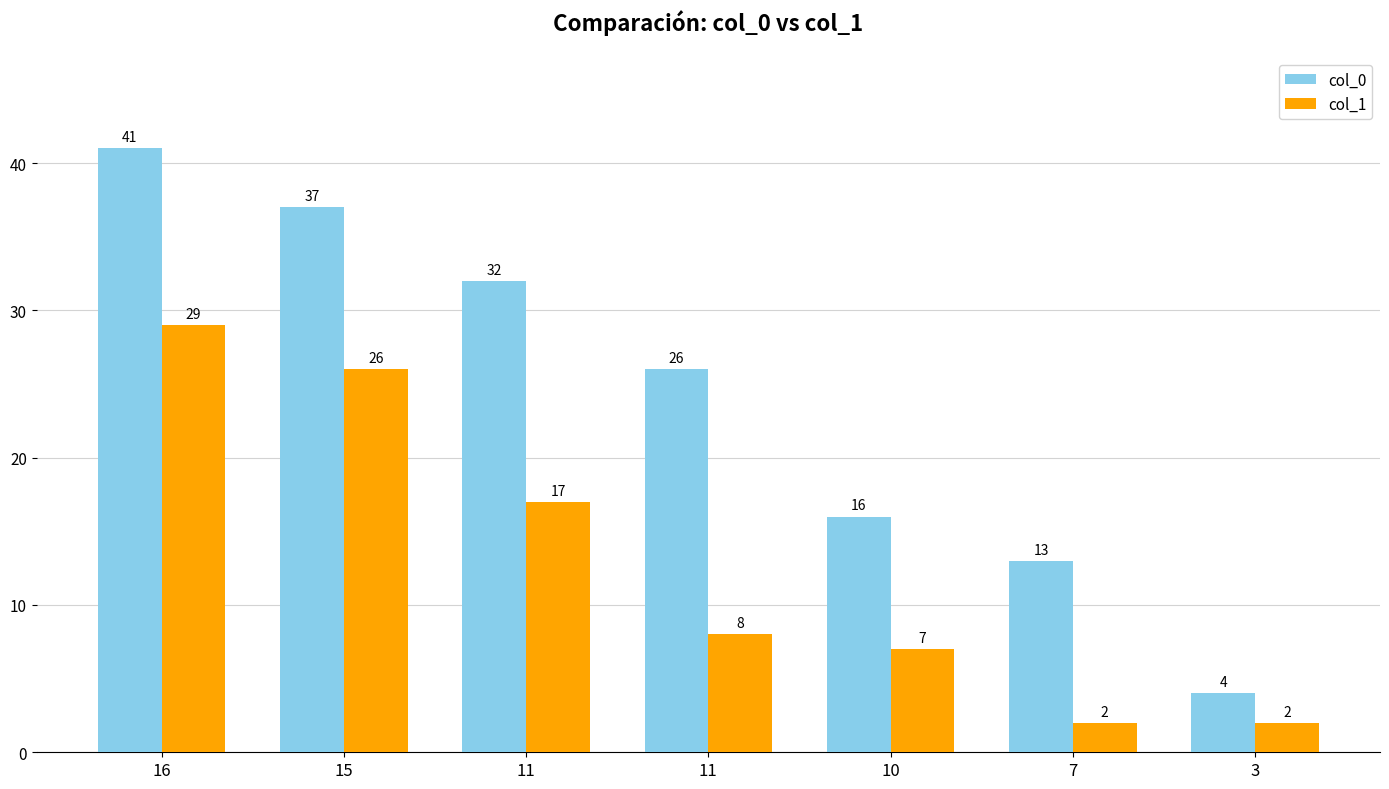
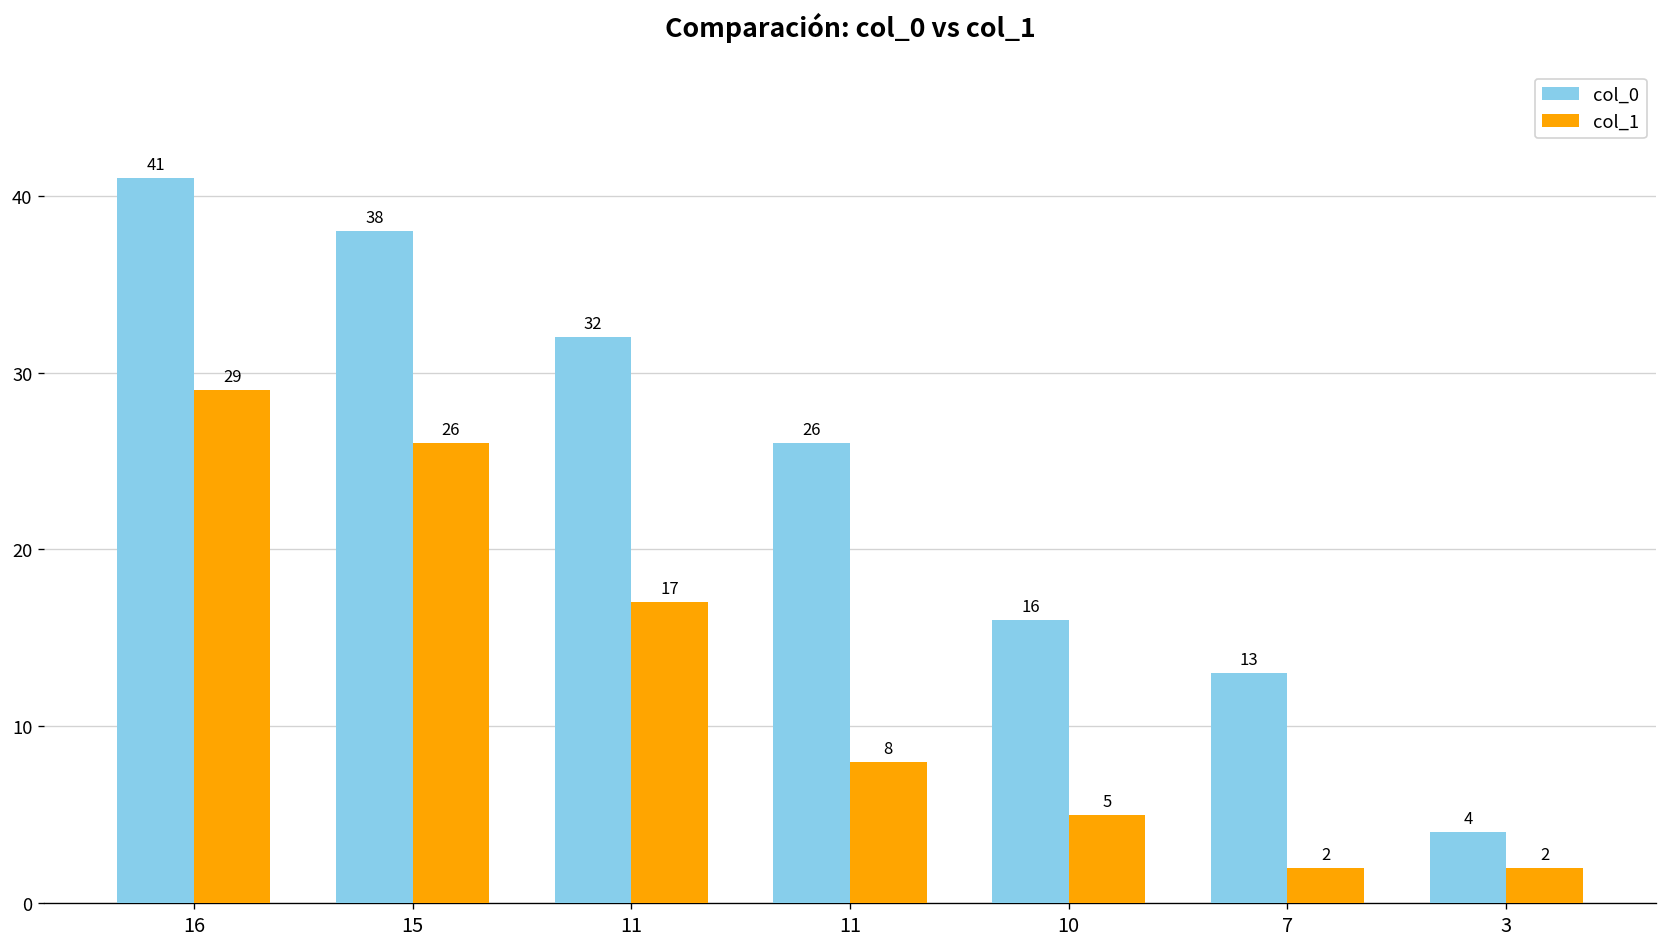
  {
    "col_0": {
      "16": 41,
-     "15": 37,
+     "15": 38,
      "10": 16,
      "7": 13,
      "3": 4
    },
    "col_1": {
      "16": 29,
      "15": 26,
-     "10": 7,
+     "10": 5,
      "7": 2,
      "3": 2
    }
  }
